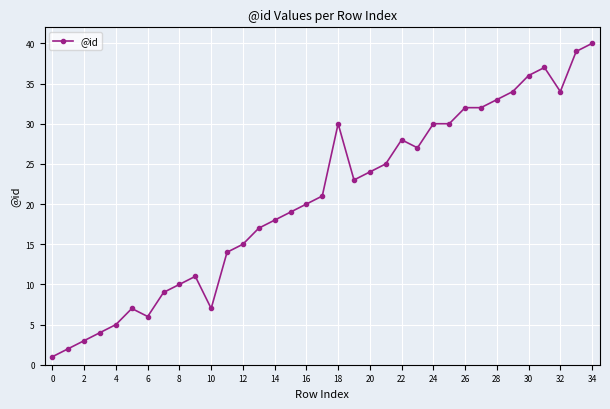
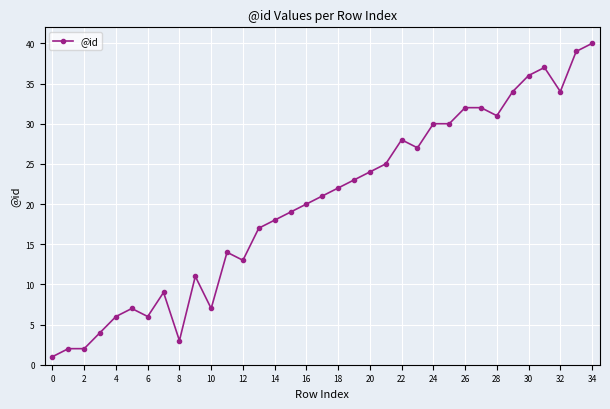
  {
    "0": 1,
-   "2": 3,
-   "4": 5,
+   "2": 2,
+   "4": 6,
    "6": 6,
-   "8": 10,
+   "8": 3,
    "10": 7,
-   "12": 15,
+   "12": 13,
    "14": 18,
    "16": 20,
-   "18": 30,
+   "18": 22,
    "20": 24,
    "22": 28,
    "24": 30,
    "26": 32,
-   "28": 33,
+   "28": 31,
    "30": 36,
    "32": 34,
    "34": 40
  }
